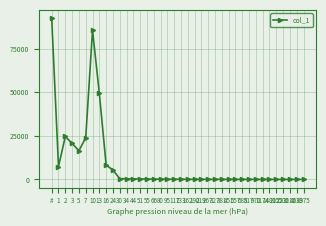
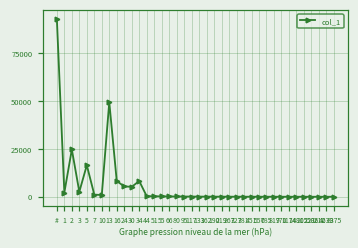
  {
    "#": 93000,
-   "1": 7000,
+   "1": 2000,
    "2": 25000,
-   "3": 21000,
+   "3": 3000,
    "5": 16000,
-   "7": 24000,
-   "10": 86000,
+   "7": 1000,
+   "10": 1000,
    "13": 49000,
    "16": 8000,
    "24": 5000,
-   "30": 0,
-   "34": 0,
+   "30": 5000,
+   "34": 8000,
    "44": 0,
    "51": 0,
    "55": 0,
    "66": 0,
    "80": 0
  }
